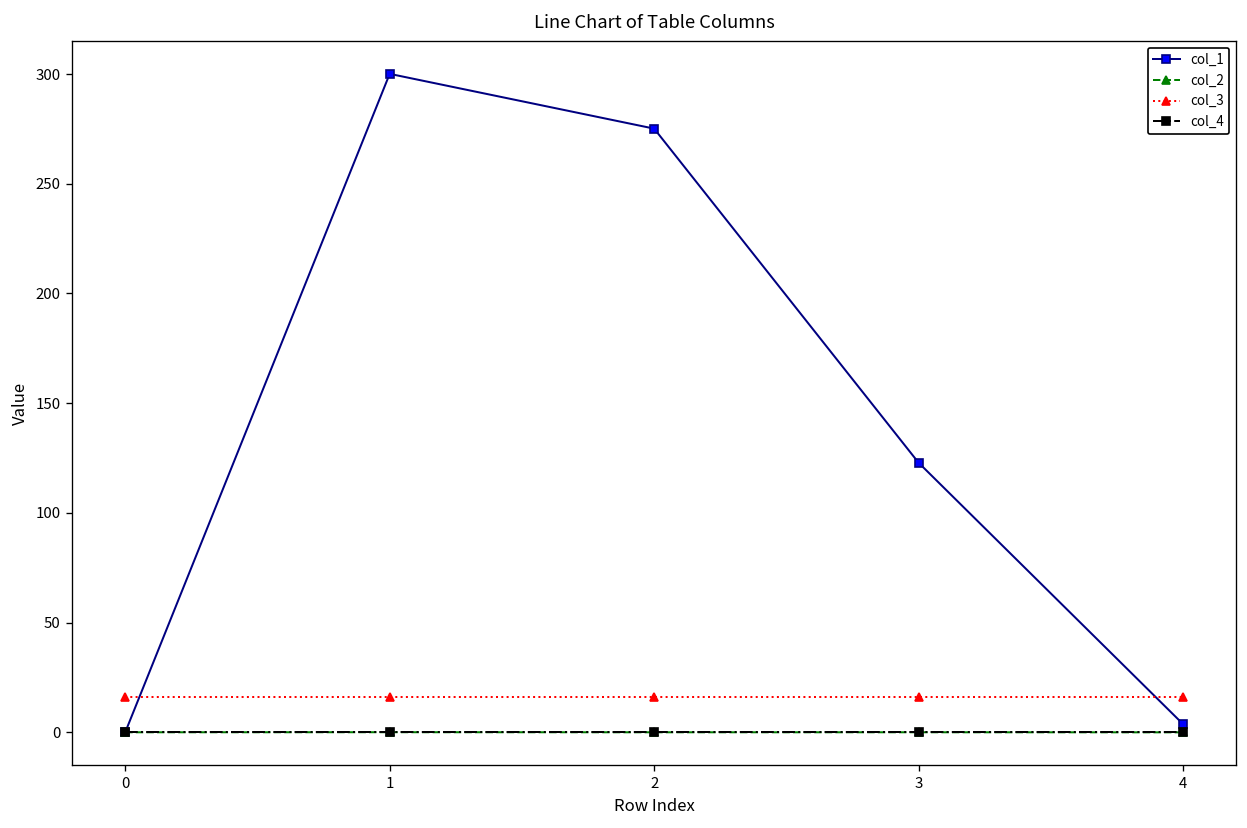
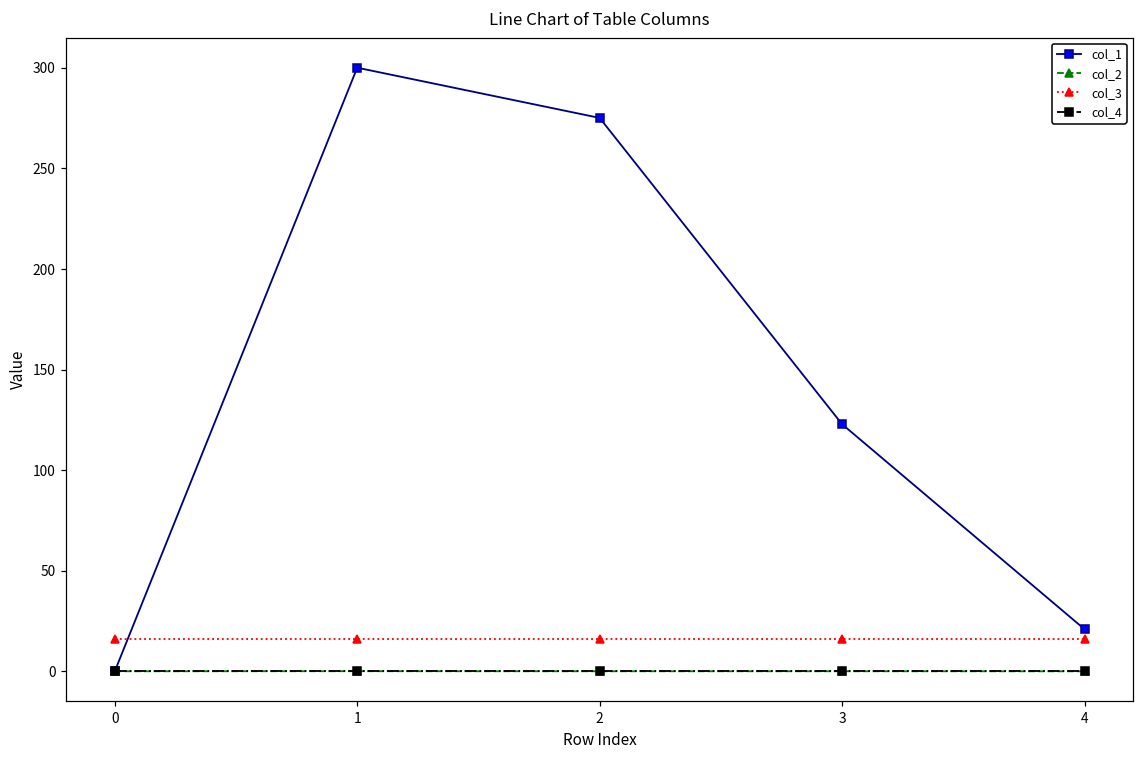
  {
    "col_1": {
      "1": 300,
      "2": 275,
      "3": 123,
-     "4": 4
+     "4": 21
    },
    "col_4": {
      "1": 0,
      "2": 0,
      "3": 0,
      "4": 0
    },
    "col_3": {
      "0": 16,
      "1": 16,
      "2": 16,
      "3": 16,
      "4": 16
    }
  }
